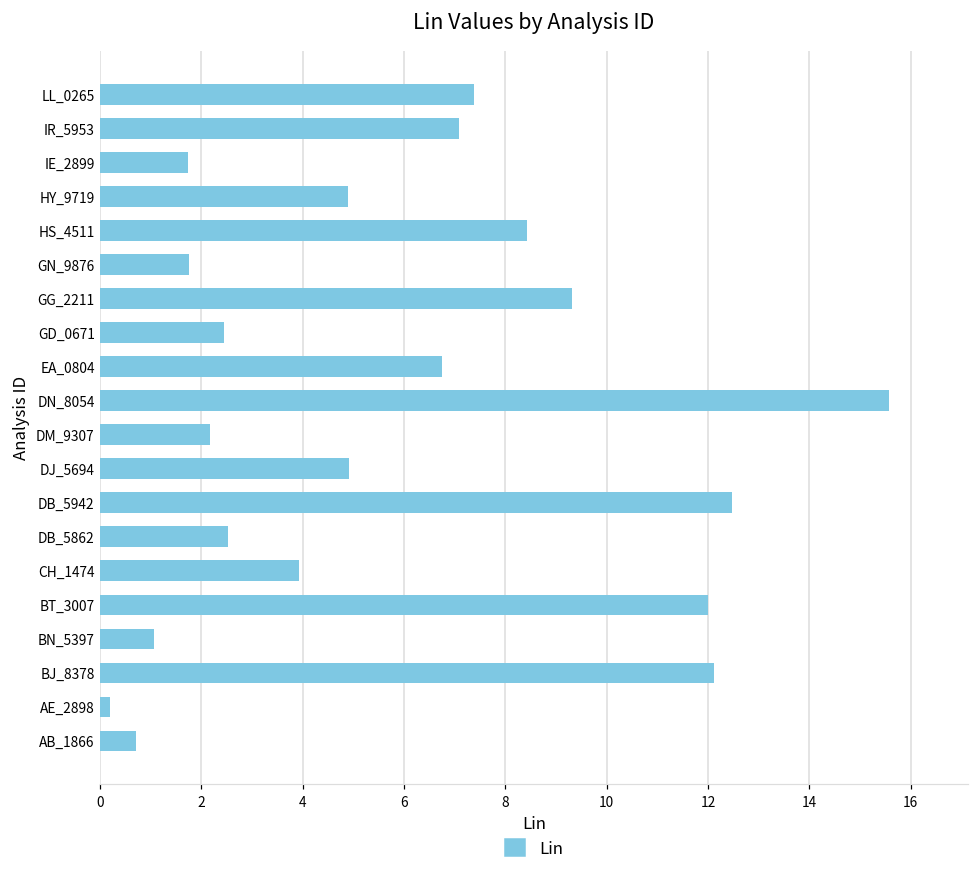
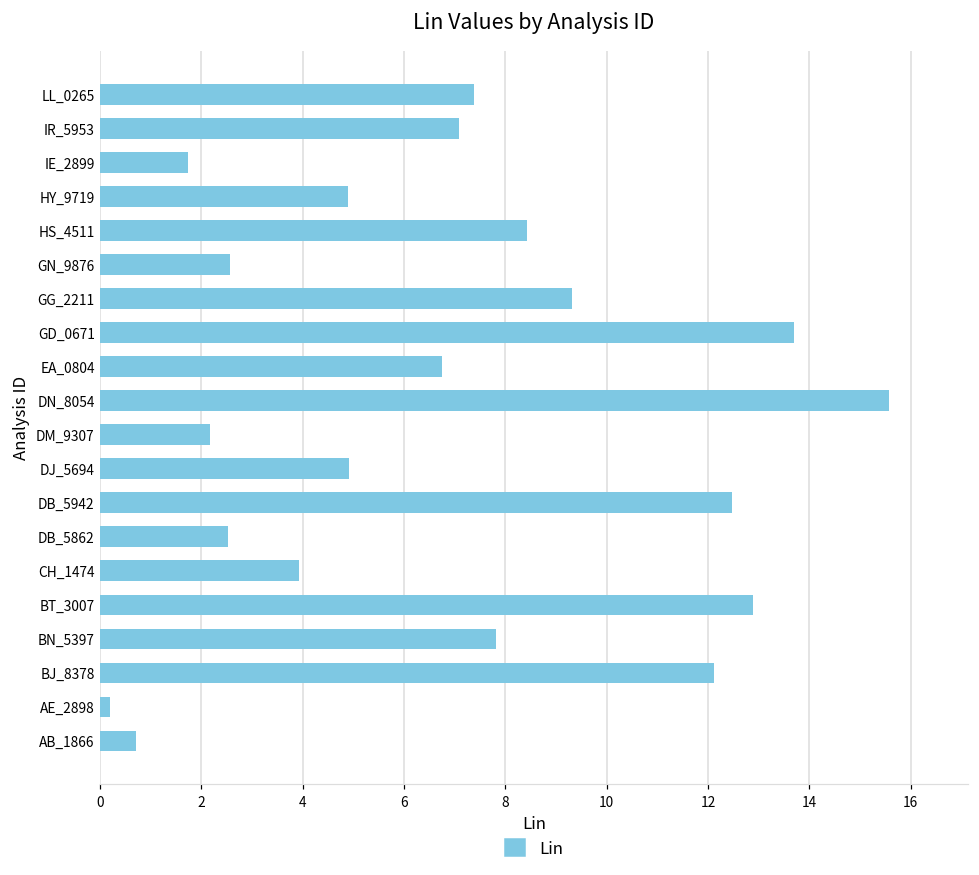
  {
    "LL_0265": 7.4,
    "IR_5953": 7.1,
    "IE_2899": 1.7,
    "HY_9719": 4.9,
    "HS_4511": 8.4,
-   "GN_9876": 1.8,
+   "GN_9876": 2.6,
    "GG_2211": 9.3,
-   "GD_0671": 2.4,
+   "GD_0671": 13.7,
    "EA_0804": 6.8,
    "DN_8054": 15.6,
    "DM_9307": 2.2,
    "DJ_5694": 4.9,
    "DB_5942": 12.5,
    "DB_5862": 2.5,
    "CH_1474": 3.9,
-   "BT_3007": 12.0,
-   "BN_5397": 1.1,
+   "BT_3007": 12.9,
+   "BN_5397": 7.8,
    "BJ_8378": 12.1,
    "AE_2898": 0.2,
    "AB_1866": 0.7
  }
